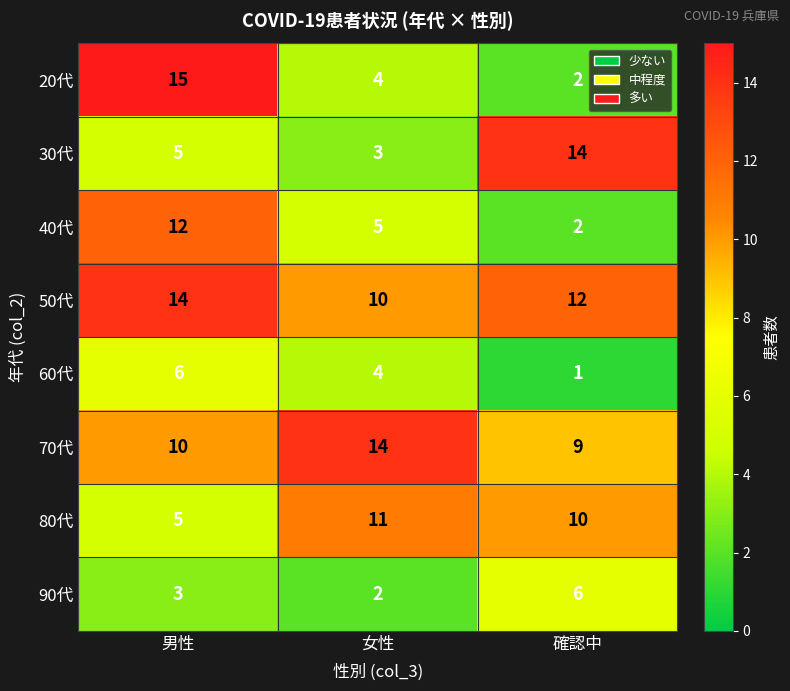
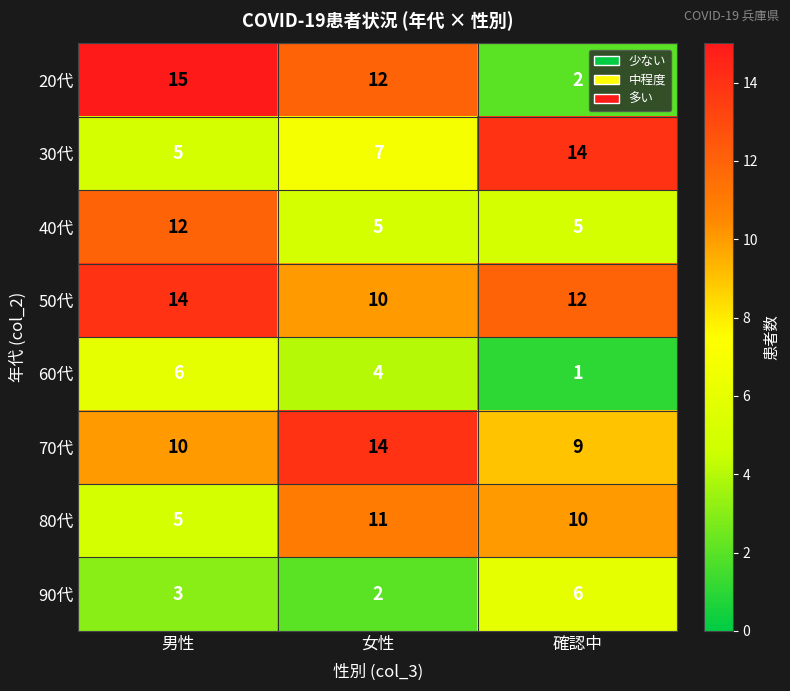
  {
    "20代": {
      "男性": 15,
-     "女性": 4,
+     "女性": 12,
      "確認中": 2
    },
    "30代": {
      "男性": 5,
-     "女性": 3,
+     "女性": 7,
      "確認中": 14
    },
    "40代": {
      "男性": 12,
      "女性": 5,
-     "確認中": 2
+     "確認中": 5
    },
    "50代": {
      "男性": 14,
      "女性": 10,
      "確認中": 12
    },
    "60代": {
      "男性": 6,
      "女性": 4,
      "確認中": 1
    },
    "70代": {
      "男性": 10,
      "女性": 14,
      "確認中": 9
    },
    "80代": {
      "男性": 5,
      "女性": 11,
      "確認中": 10
    },
    "90代": {
      "男性": 3,
      "女性": 2,
      "確認中": 6
    }
  }
